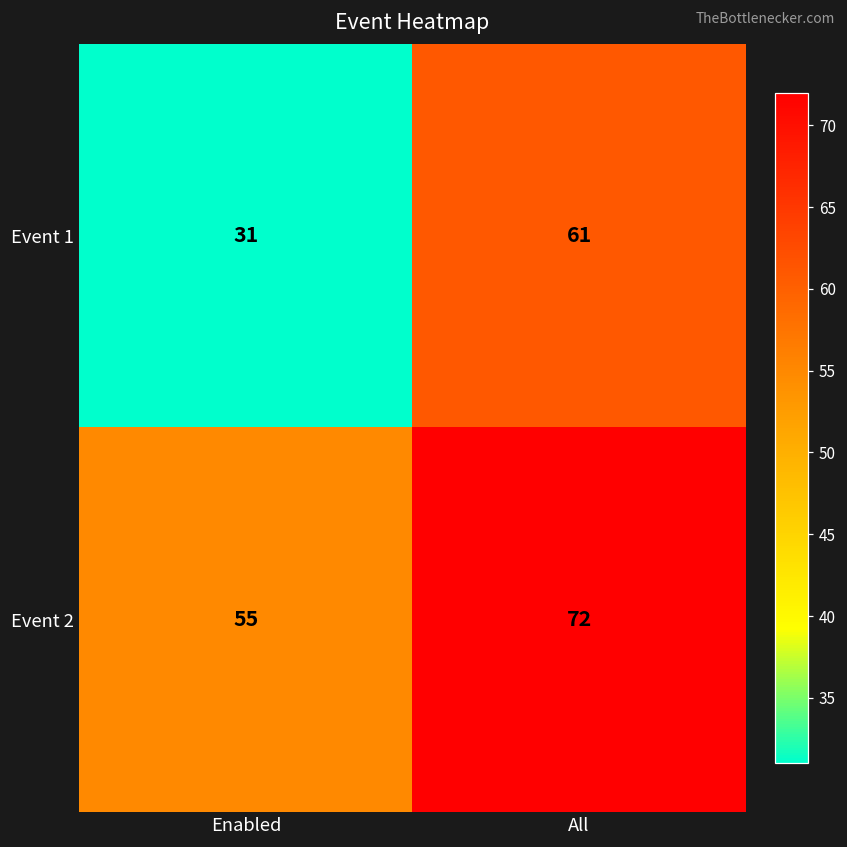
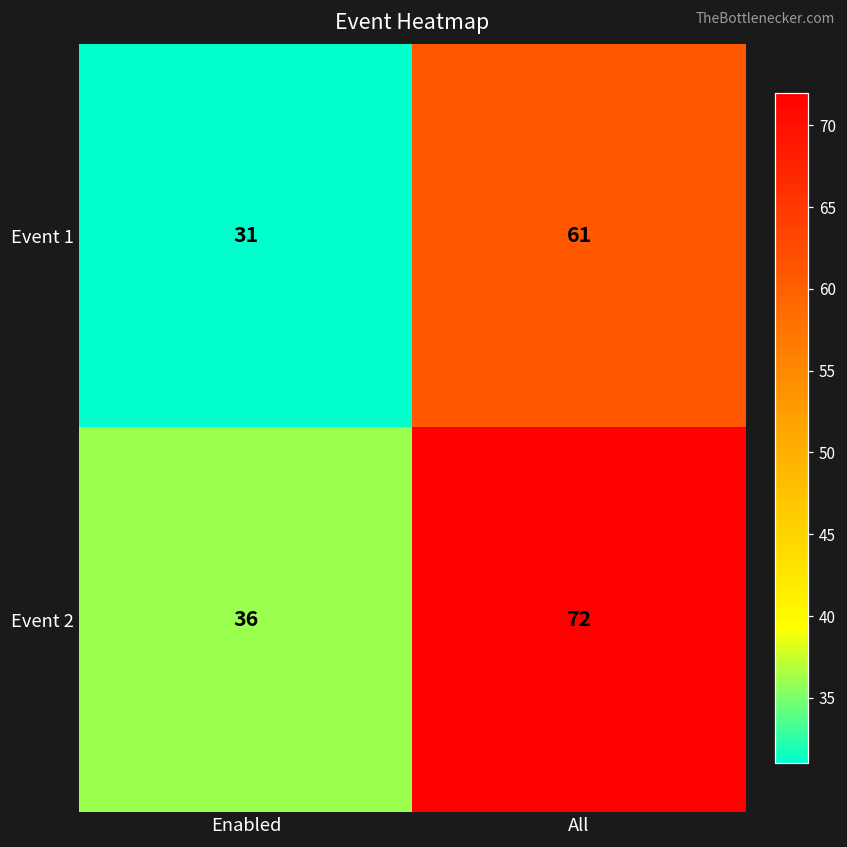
  {
    "Event 1": {
      "Enabled": 31,
      "All": 61
    },
    "Event 2": {
-     "Enabled": 55,
+     "Enabled": 36,
      "All": 72
    }
  }
